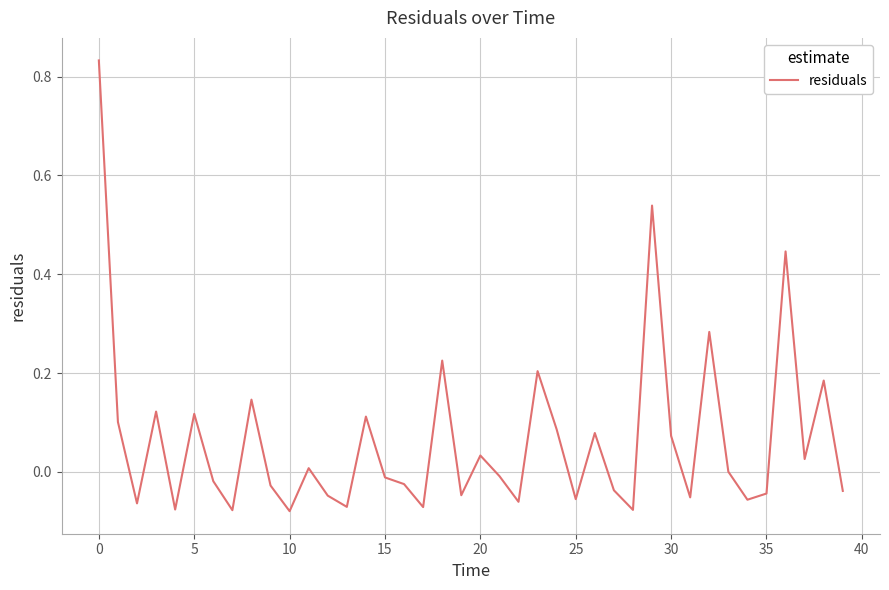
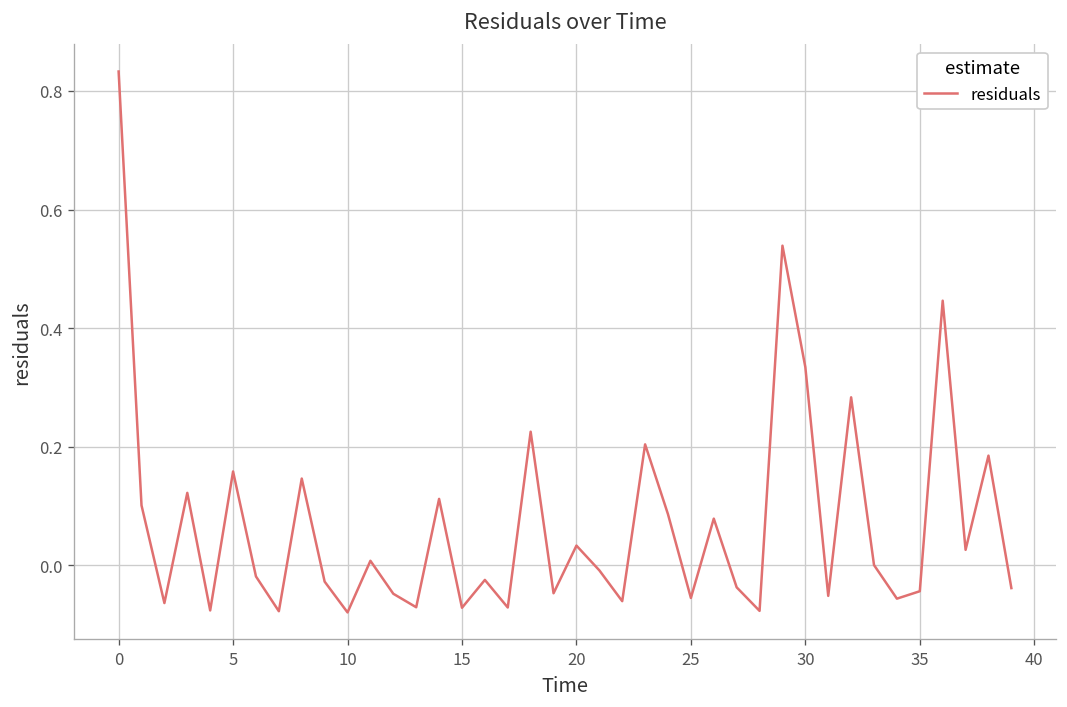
  {
    "0": 0.83,
-   "5": 0.12,
+   "5": 0.16,
    "10": -0.08,
-   "15": -0.01,
+   "15": -0.07,
    "20": 0.03,
    "25": -0.06,
-   "30": 0.07,
+   "30": 0.33,
    "35": -0.04
  }
